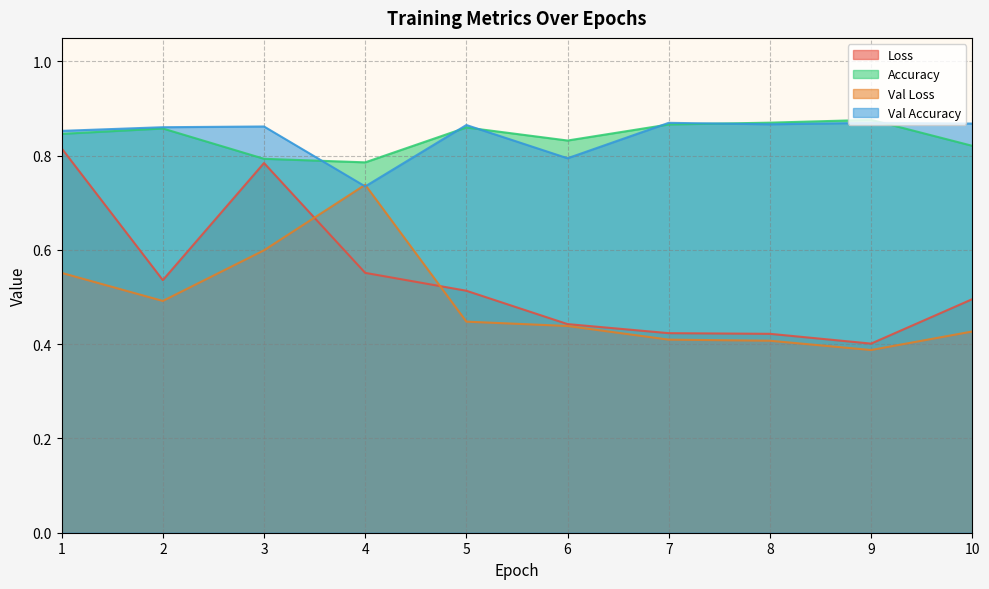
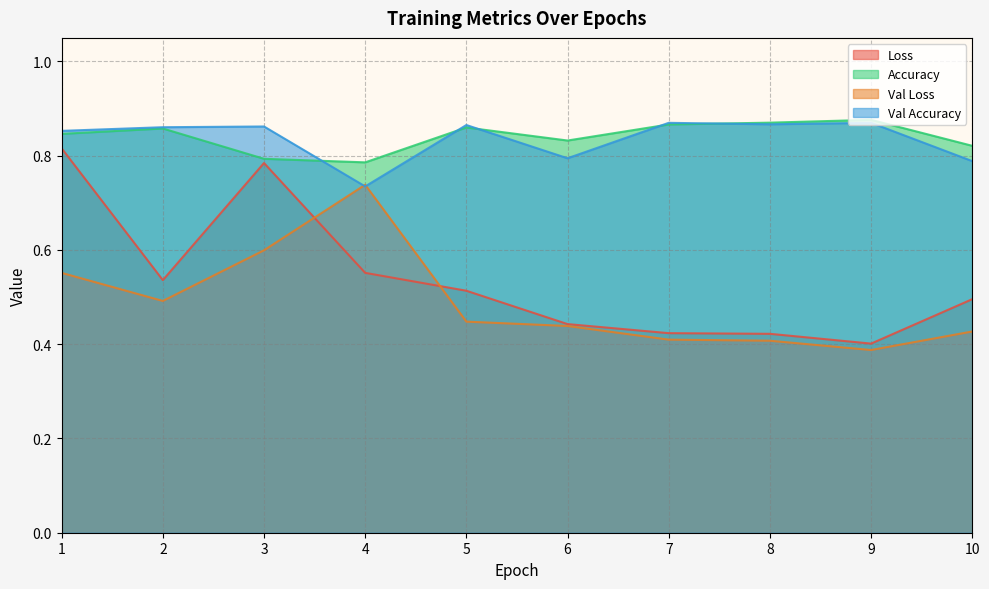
  {
    "Accuracy": {
      "1": 0.85,
      "3": 0.79,
      "4": 0.79,
      "6": 0.83,
      "10": 0.82
    },
    "Val Accuracy": {
      "1": 0.85,
      "3": 0.86,
      "6": 0.79,
-     "10": 0.87
+     "10": 0.79
    }
  }
